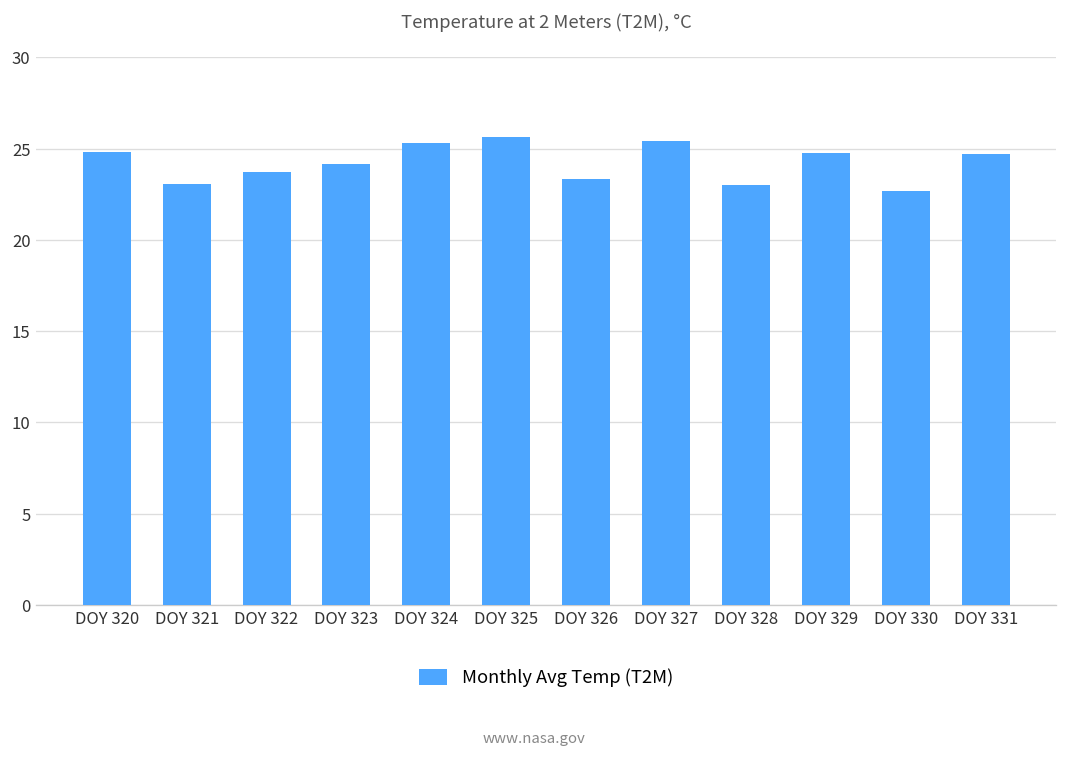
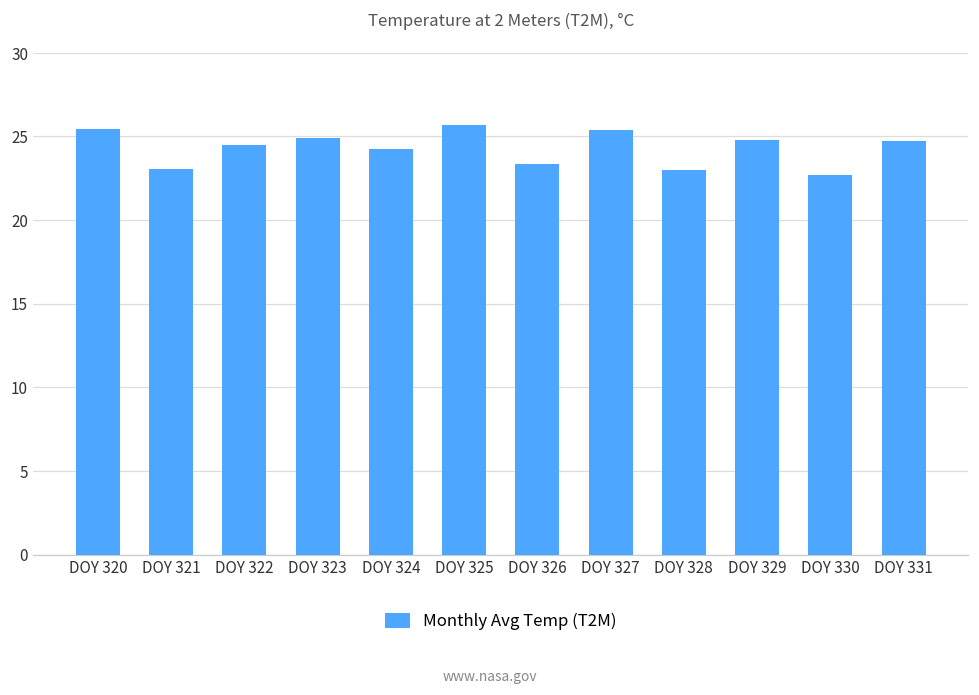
  {
-   "DOY 320": 24.8,
+   "DOY 320": 25.5,
    "DOY 321": 23.1,
-   "DOY 322": 23.7,
-   "DOY 323": 24.2,
-   "DOY 324": 25.3,
+   "DOY 322": 24.5,
+   "DOY 323": 24.9,
+   "DOY 324": 24.2,
    "DOY 325": 25.7,
    "DOY 326": 23.4,
    "DOY 327": 25.4,
    "DOY 328": 23.0,
    "DOY 329": 24.8,
    "DOY 330": 22.7,
    "DOY 331": 24.7
  }
